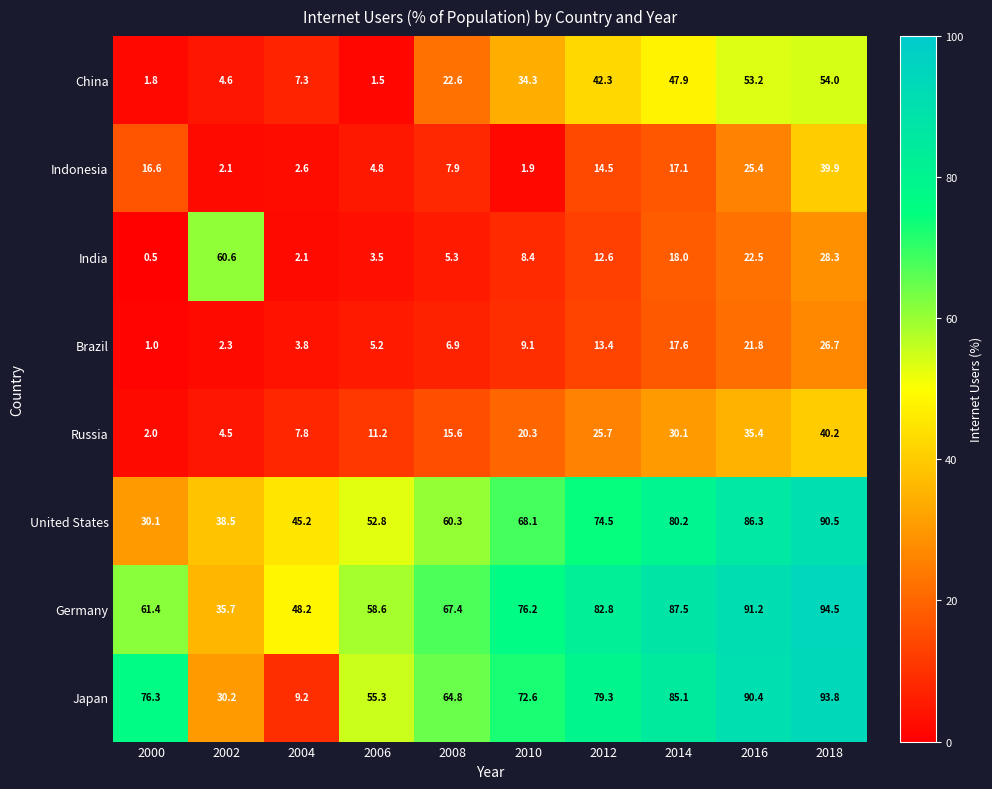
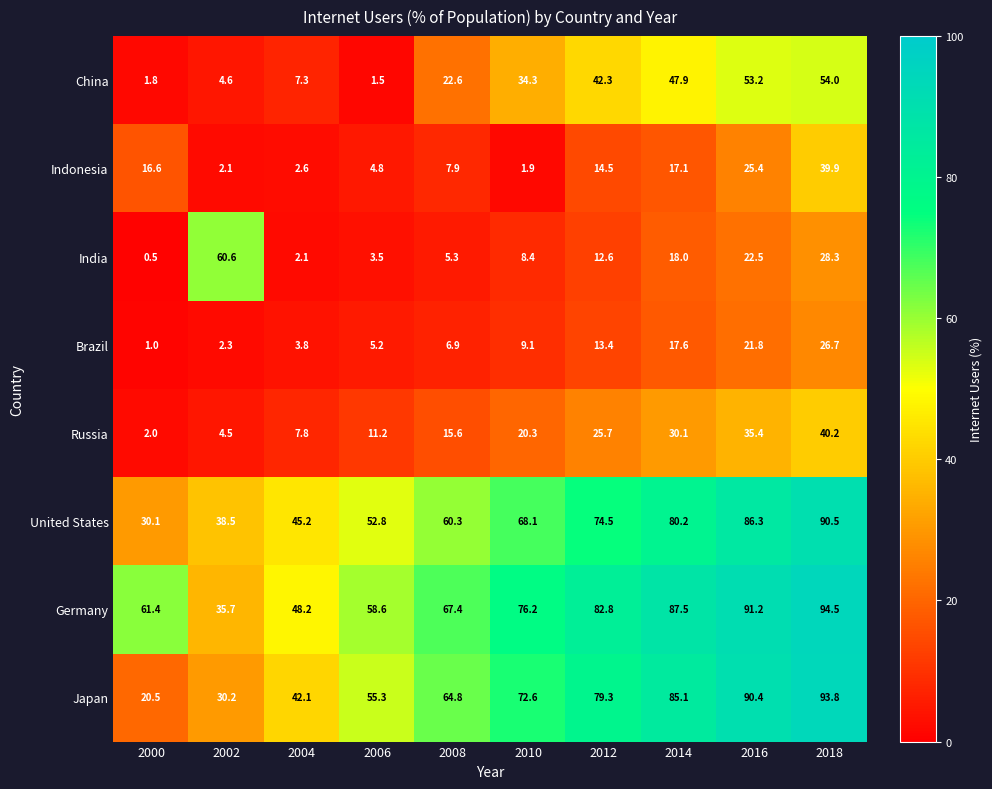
  {
    "China": {
      "2000": 1.8,
      "2002": 4.6,
      "2004": 7.3,
      "2006": 1.5,
      "2008": 22.6,
      "2010": 34.3,
      "2012": 42.3,
      "2014": 47.9,
      "2016": 53.2,
      "2018": 54.0
    },
    "Indonesia": {
      "2000": 16.6,
      "2002": 2.1,
      "2004": 2.6,
      "2006": 4.8,
      "2008": 7.9,
      "2010": 1.9,
      "2012": 14.5,
      "2014": 17.1,
      "2016": 25.4,
      "2018": 39.9
    },
    "India": {
      "2000": 0.5,
      "2002": 60.6,
      "2004": 2.1,
      "2006": 3.5,
      "2008": 5.3,
      "2010": 8.4,
      "2012": 12.6,
      "2014": 18.0,
      "2016": 22.5,
      "2018": 28.3
    },
    "Brazil": {
      "2000": 1.0,
      "2002": 2.3,
      "2004": 3.8,
      "2006": 5.2,
      "2008": 6.9,
      "2010": 9.1,
      "2012": 13.4,
      "2014": 17.6,
      "2016": 21.8,
      "2018": 26.7
    },
    "Russia": {
      "2000": 2.0,
      "2002": 4.5,
      "2004": 7.8,
      "2006": 11.2,
      "2008": 15.6,
      "2010": 20.3,
      "2012": 25.7,
      "2014": 30.1,
      "2016": 35.4,
      "2018": 40.2
    },
    "United States": {
      "2000": 30.1,
      "2002": 38.5,
      "2004": 45.2,
      "2006": 52.8,
      "2008": 60.3,
      "2010": 68.1,
      "2012": 74.5,
      "2014": 80.2,
      "2016": 86.3,
      "2018": 90.5
    },
    "Germany": {
      "2000": 61.4,
      "2002": 35.7,
      "2004": 48.2,
      "2006": 58.6,
      "2008": 67.4,
      "2010": 76.2,
      "2012": 82.8,
      "2014": 87.5,
      "2016": 91.2,
      "2018": 94.5
    },
    "Japan": {
-     "2000": 76.3,
+     "2000": 20.5,
      "2002": 30.2,
-     "2004": 9.2,
+     "2004": 42.1,
      "2006": 55.3,
      "2008": 64.8,
      "2010": 72.6,
      "2012": 79.3,
      "2014": 85.1,
      "2016": 90.4,
      "2018": 93.8
    }
  }
